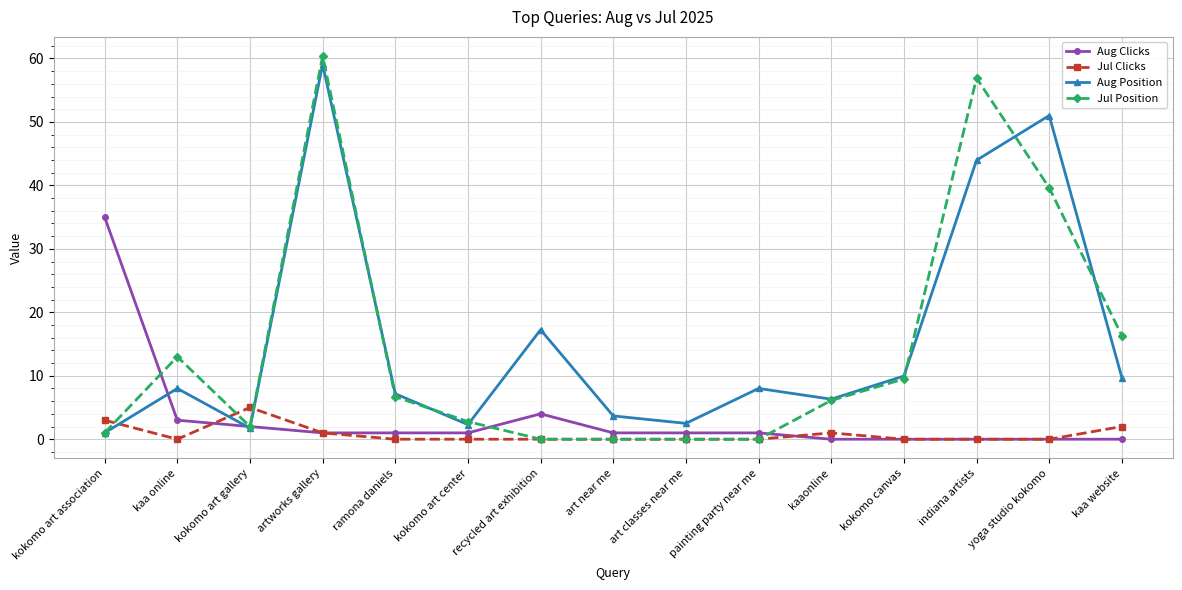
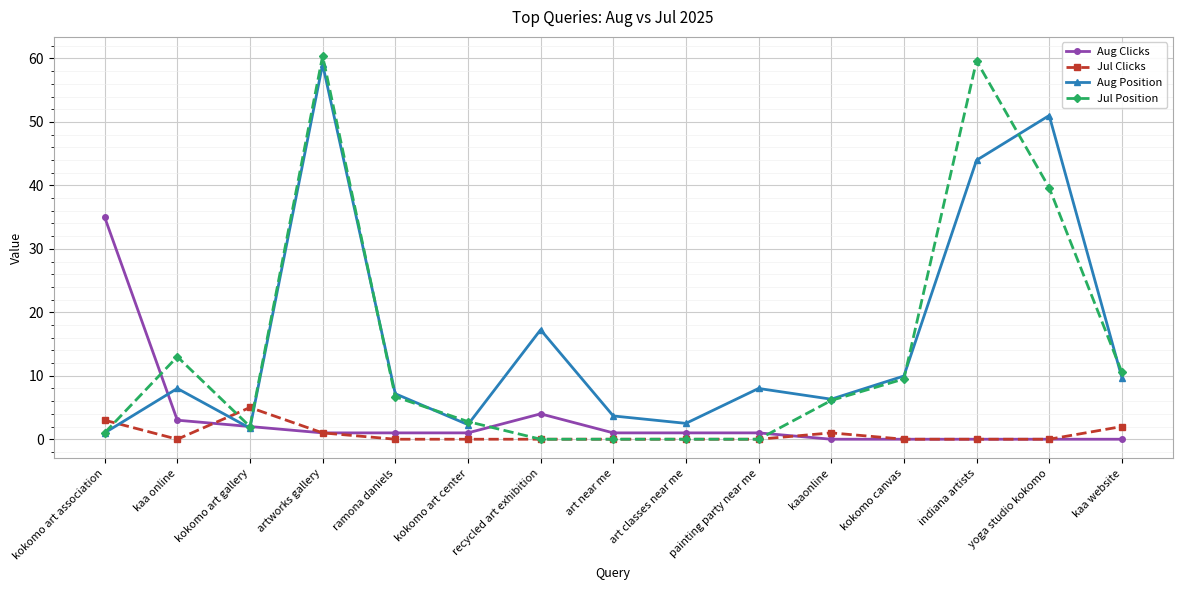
  {
    "Aug Clicks": {
      "kokomo art association": 35,
      "kaa online": 3,
      "ramona daniels": 1,
      "kokomo art center": 1,
      "recycled art exhibition": 4,
      "art near me": 1,
      "art classes near me": 1,
      "painting party near me": 1,
      "kaaonline": 0,
      "kaa website": 0
    },
    "Jul Clicks": {
      "kokomo art association": 3,
      "kaa online": 0,
      "kokomo art gallery": 5,
      "ramona daniels": 0,
      "kokomo art center": 0,
      "kaaonline": 1,
      "kaa website": 2
    },
    "Aug Position": {
      "kaa online": 8,
      "artworks gallery": 59,
      "ramona daniels": 7,
      "kokomo art center": 2,
      "recycled art exhibition": 17,
      "art near me": 4,
      "art classes near me": 3,
      "painting party near me": 8,
      "kokomo canvas": 10,
      "indiana artists": 44,
      "yoga studio kokomo": 51,
      "kaa website": 10
    },
    "Jul Position": {
      "kaa online": 13,
      "artworks gallery": 60,
      "ramona daniels": 7,
      "kokomo art center": 3,
      "kokomo canvas": 10,
-     "indiana artists": 57,
+     "indiana artists": 60,
      "yoga studio kokomo": 40,
-     "kaa website": 16
+     "kaa website": 11
    }
  }
